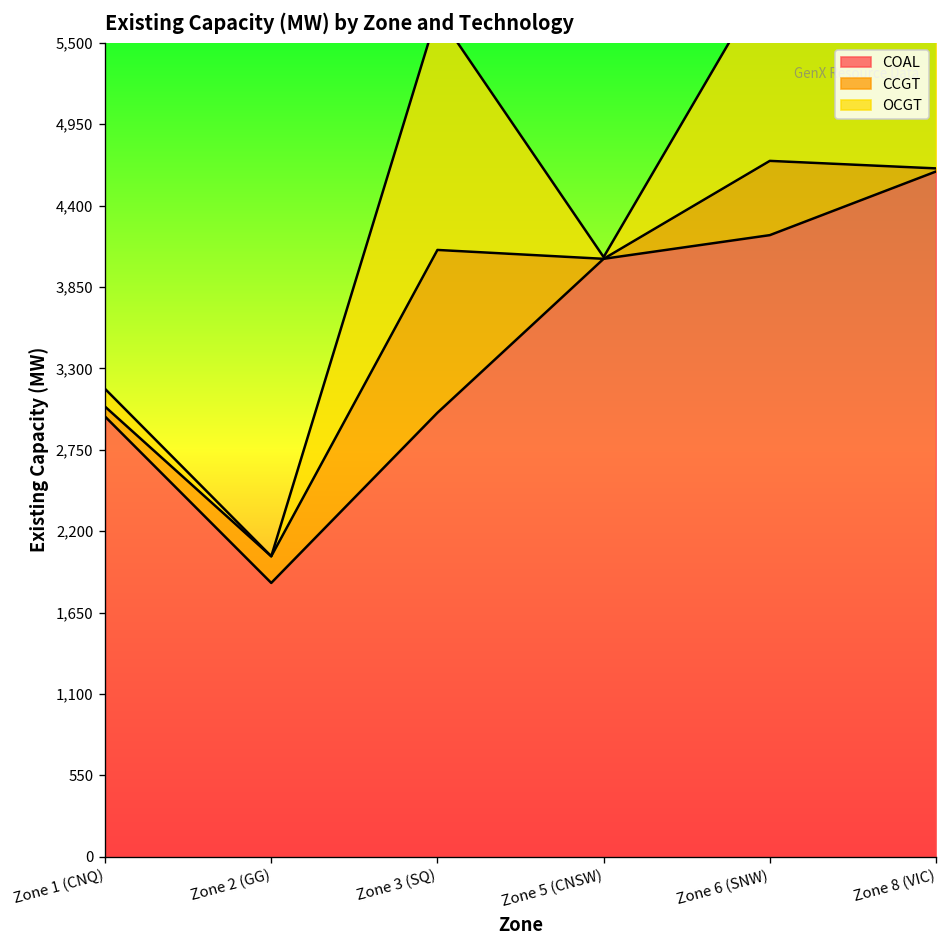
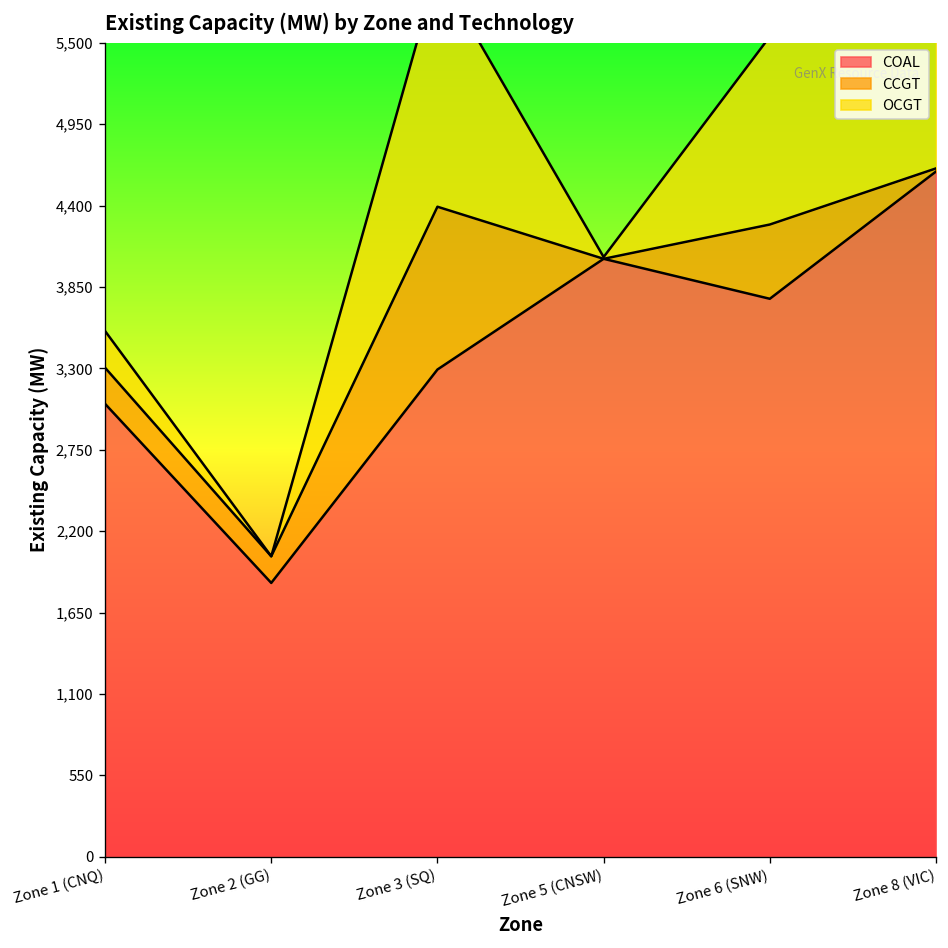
  {
    "COAL": {
-     "Zone 1 (CNQ)": "2,970",
+     "Zone 1 (CNQ)": "3,060",
      "Zone 2 (GG)": "1,850",
-     "Zone 3 (SQ)": "3,000",
-     "Zone 6 (SNW)": "4,200",
+     "Zone 3 (SQ)": "3,290",
+     "Zone 6 (SNW)": "3,770",
      "Zone 8 (VIC)": "4,630"
    },
    "CCGT": {
-     "Zone 1 (CNQ)": "70",
+     "Zone 1 (CNQ)": "240",
      "Zone 3 (SQ)": "1,100",
      "Zone 6 (SNW)": "500",
      "Zone 8 (VIC)": "20"
    },
    "OCGT": {
-     "Zone 1 (CNQ)": "120"
+     "Zone 1 (CNQ)": "250"
    }
  }
